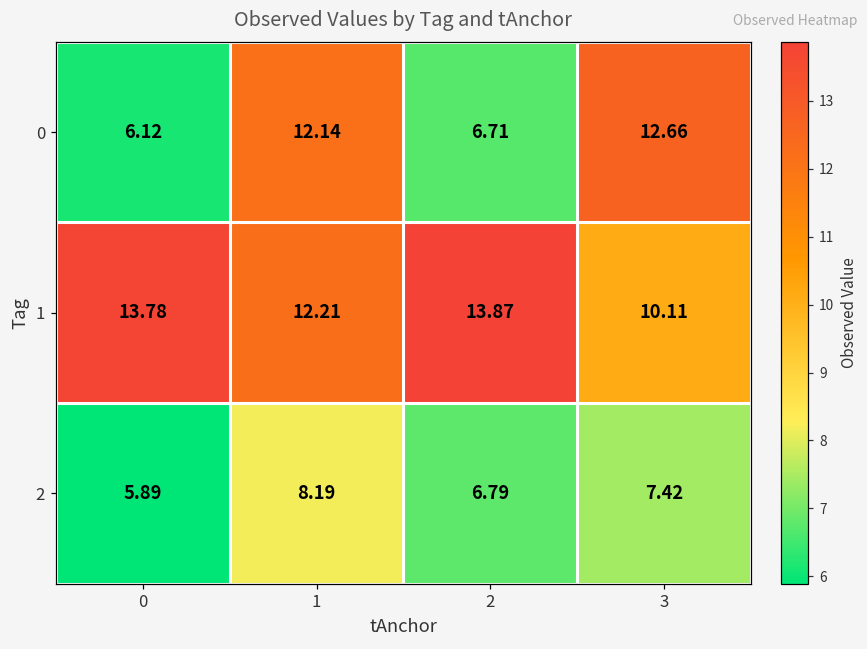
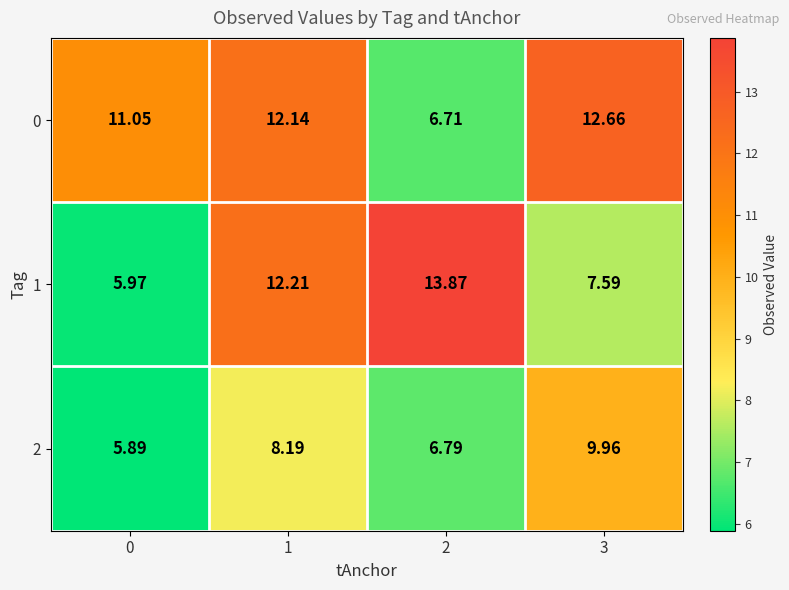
  {
    "0": {
-     "0": 6.12,
+     "0": 11.05,
      "1": 12.14,
      "2": 6.71,
      "3": 12.66
    },
    "1": {
-     "0": 13.78,
+     "0": 5.97,
      "1": 12.21,
      "2": 13.87,
-     "3": 10.11
+     "3": 7.59
    },
    "2": {
      "0": 5.89,
      "1": 8.19,
      "2": 6.79,
-     "3": 7.42
+     "3": 9.96
    }
  }
